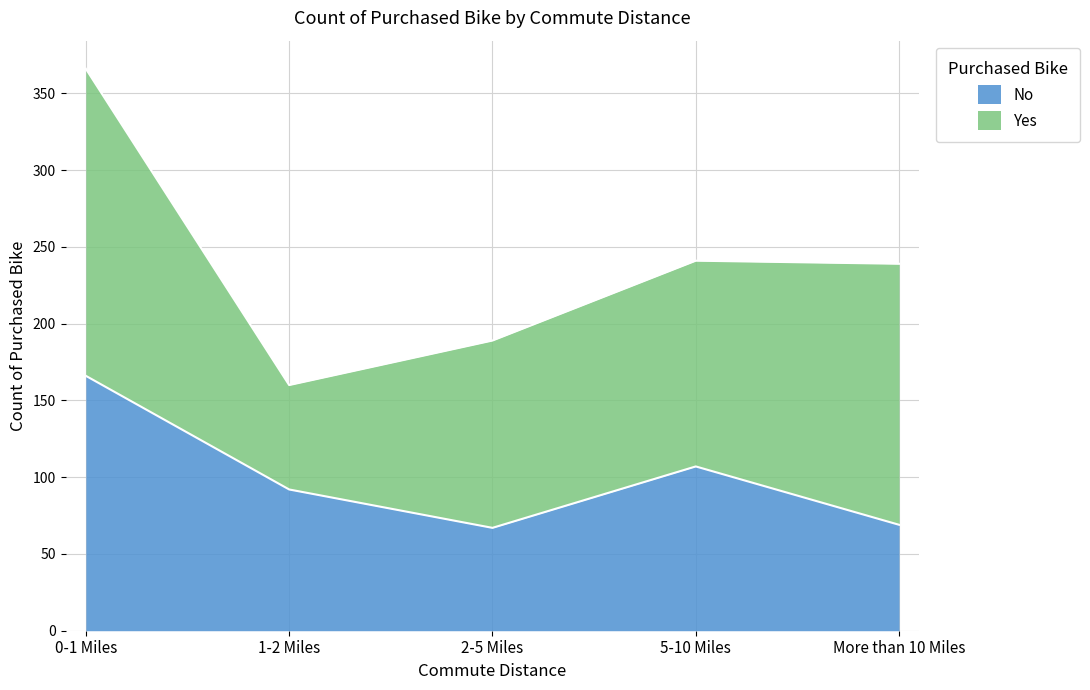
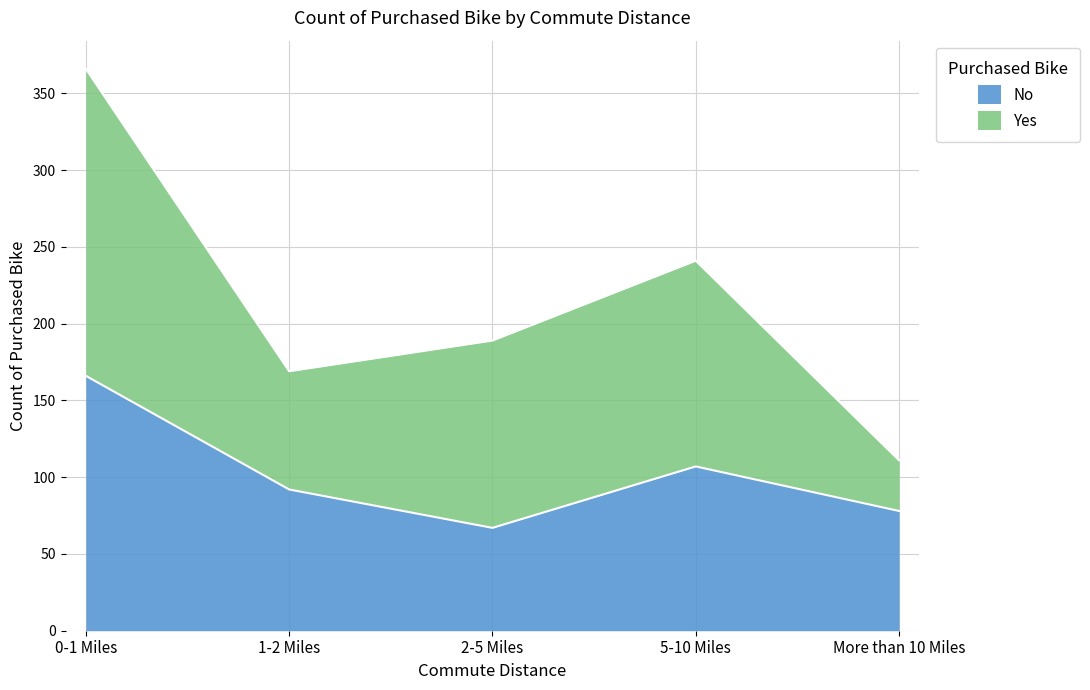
  {
    "No": {
      "0-1 Miles": 166,
      "1-2 Miles": 92,
      "2-5 Miles": 67,
      "5-10 Miles": 107,
-     "More than 10 Miles": 69
+     "More than 10 Miles": 78
    },
    "Yes": {
      "0-1 Miles": 200,
-     "1-2 Miles": 68,
+     "1-2 Miles": 77,
      "2-5 Miles": 122,
      "5-10 Miles": 134,
-     "More than 10 Miles": 170
+     "More than 10 Miles": 33
    }
  }
